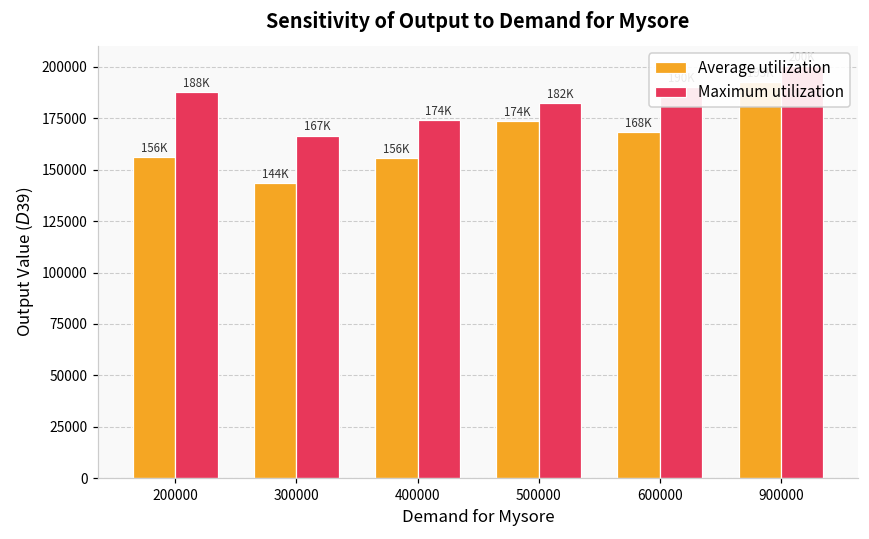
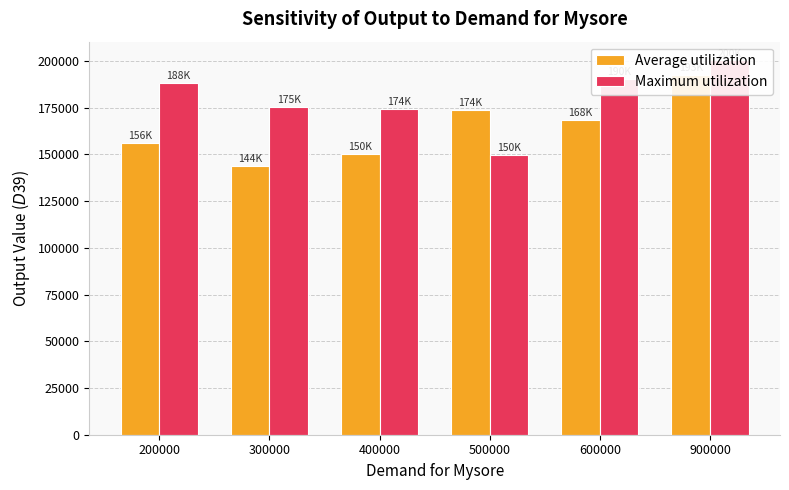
  {
    "Average utilization": {
      "200000": "156K",
      "300000": "144K",
-     "400000": "156K",
+     "400000": "150K",
      "500000": "174K",
      "600000": "168K"
    },
    "Maximum utilization": {
      "200000": "188K",
-     "300000": "167K",
+     "300000": "175K",
      "400000": "174K",
-     "500000": "182K"
+     "500000": "150K"
    }
  }
